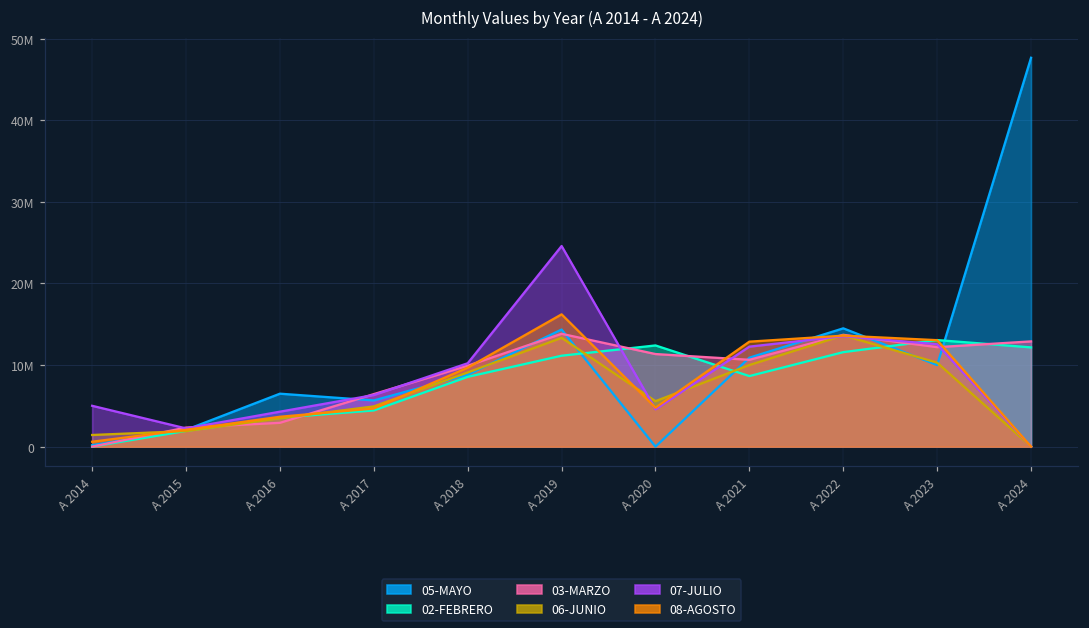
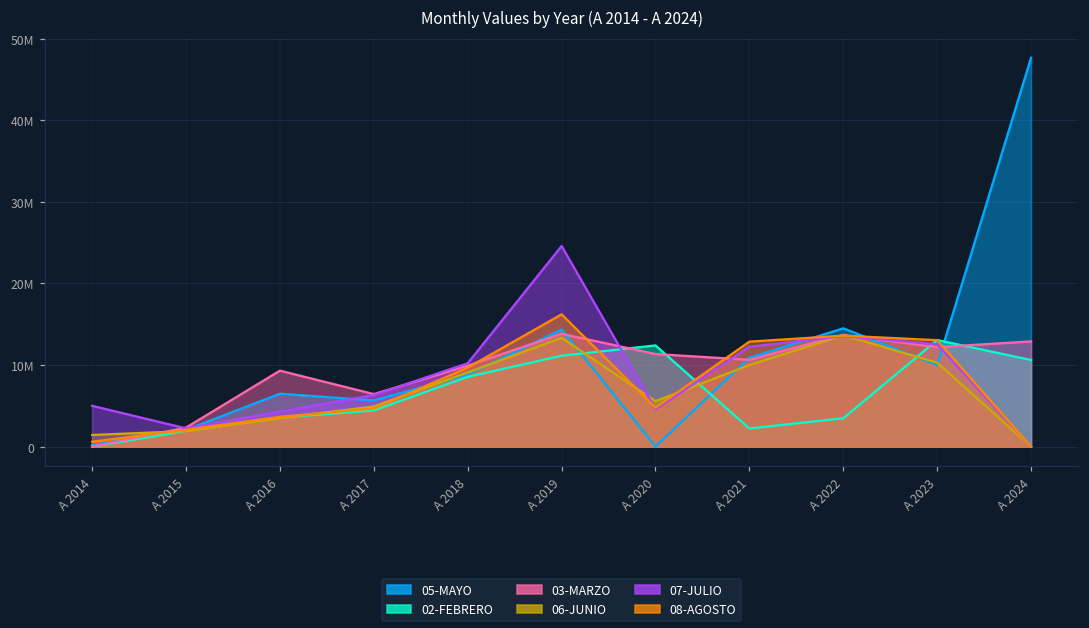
  {
    "05-MAYO": {
      "A 2016": 6000000,
      "A 2017": 6000000,
      "A 2019": 14000000,
      "A 2020": 0,
      "A 2022": 15000000,
      "A 2024": 48000000
    },
    "02-FEBRERO": {
      "A 2019": 11000000,
      "A 2020": 12000000,
-     "A 2021": 9000000,
-     "A 2022": 12000000,
-     "A 2024": 12000000
+     "A 2021": 2000000,
+     "A 2022": 3000000,
+     "A 2024": 11000000
    },
    "03-MARZO": {
-     "A 2016": 3000000,
+     "A 2016": 9000000,
      "A 2019": 14000000,
      "A 2020": 11000000,
      "A 2023": 12000000,
      "A 2024": 13000000
    },
    "07-JULIO": {
      "A 2014": 5000000,
      "A 2016": 4000000,
      "A 2019": 25000000,
      "A 2021": 12000000,
      "A 2023": 13000000
    }
  }
